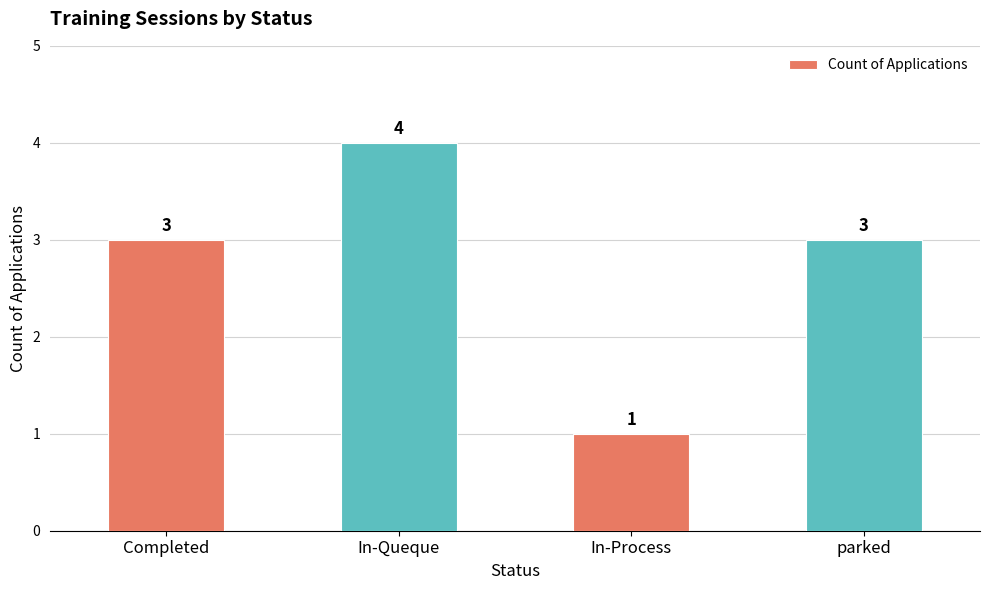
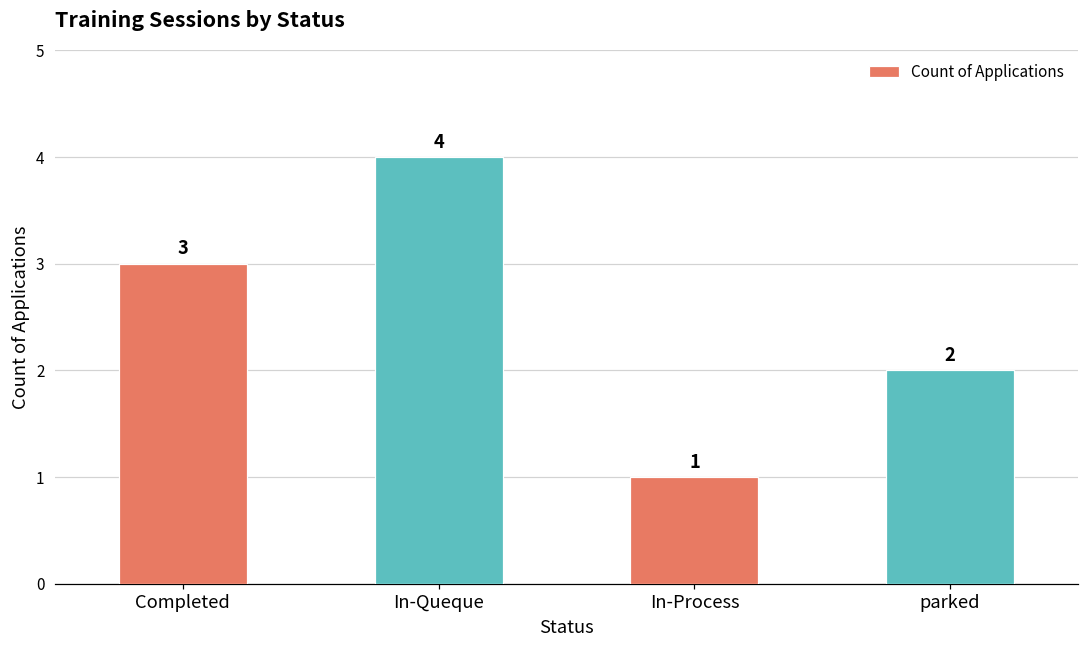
  {
    "Completed": 3,
    "In-Queque": 4,
    "In-Process": 1,
-   "parked": 3
+   "parked": 2
  }
